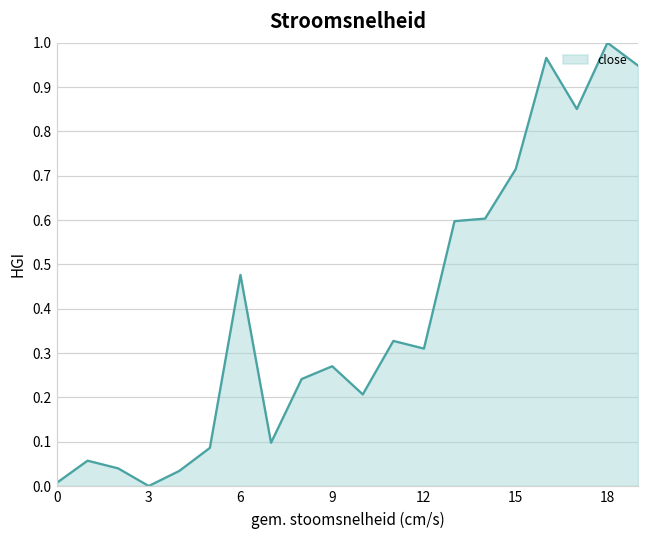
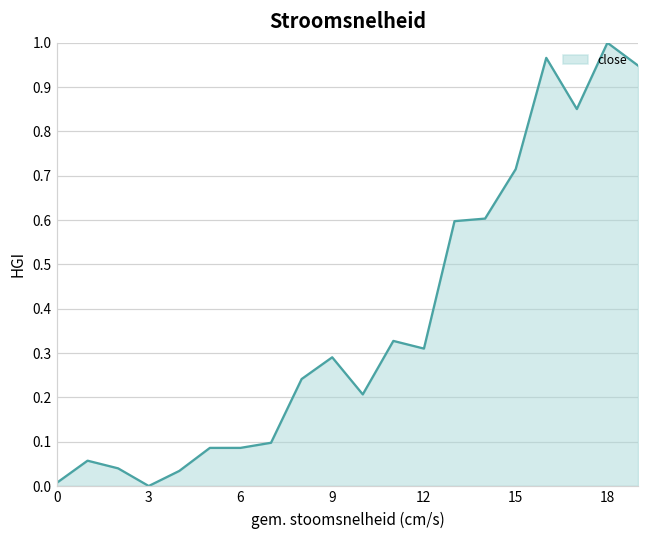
  {
    "0": 0.01,
    "3": 0.00,
-   "6": 0.48,
-   "9": 0.27,
+   "6": 0.09,
+   "9": 0.29,
    "12": 0.31,
    "15": 0.71,
    "18": 1.00
  }
